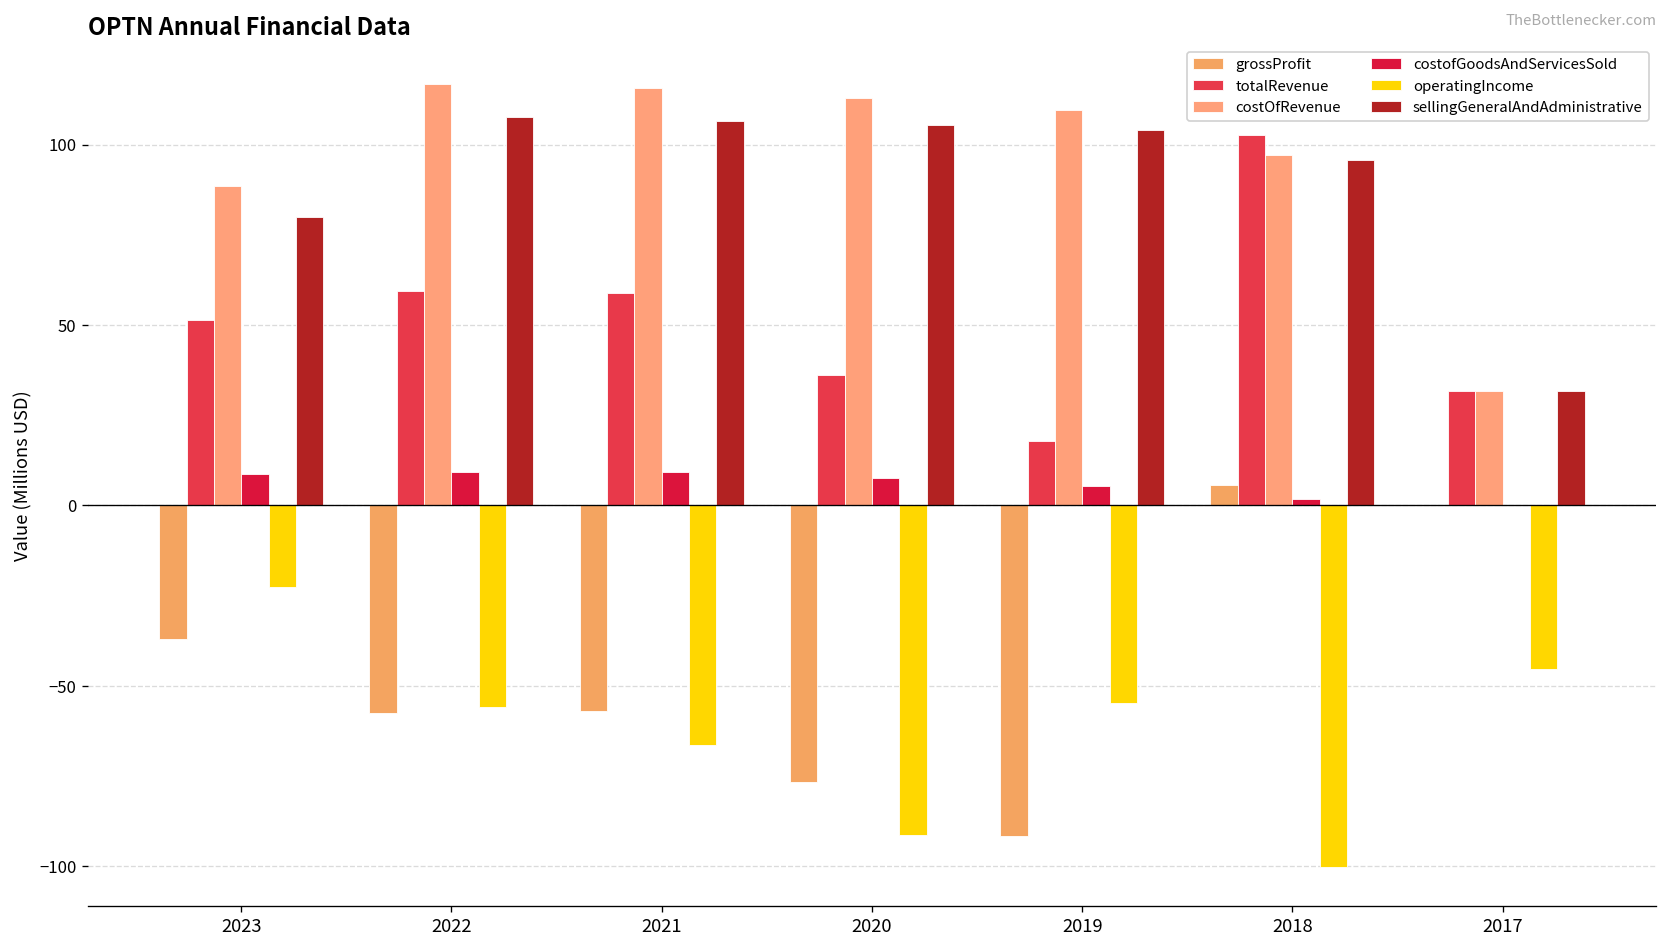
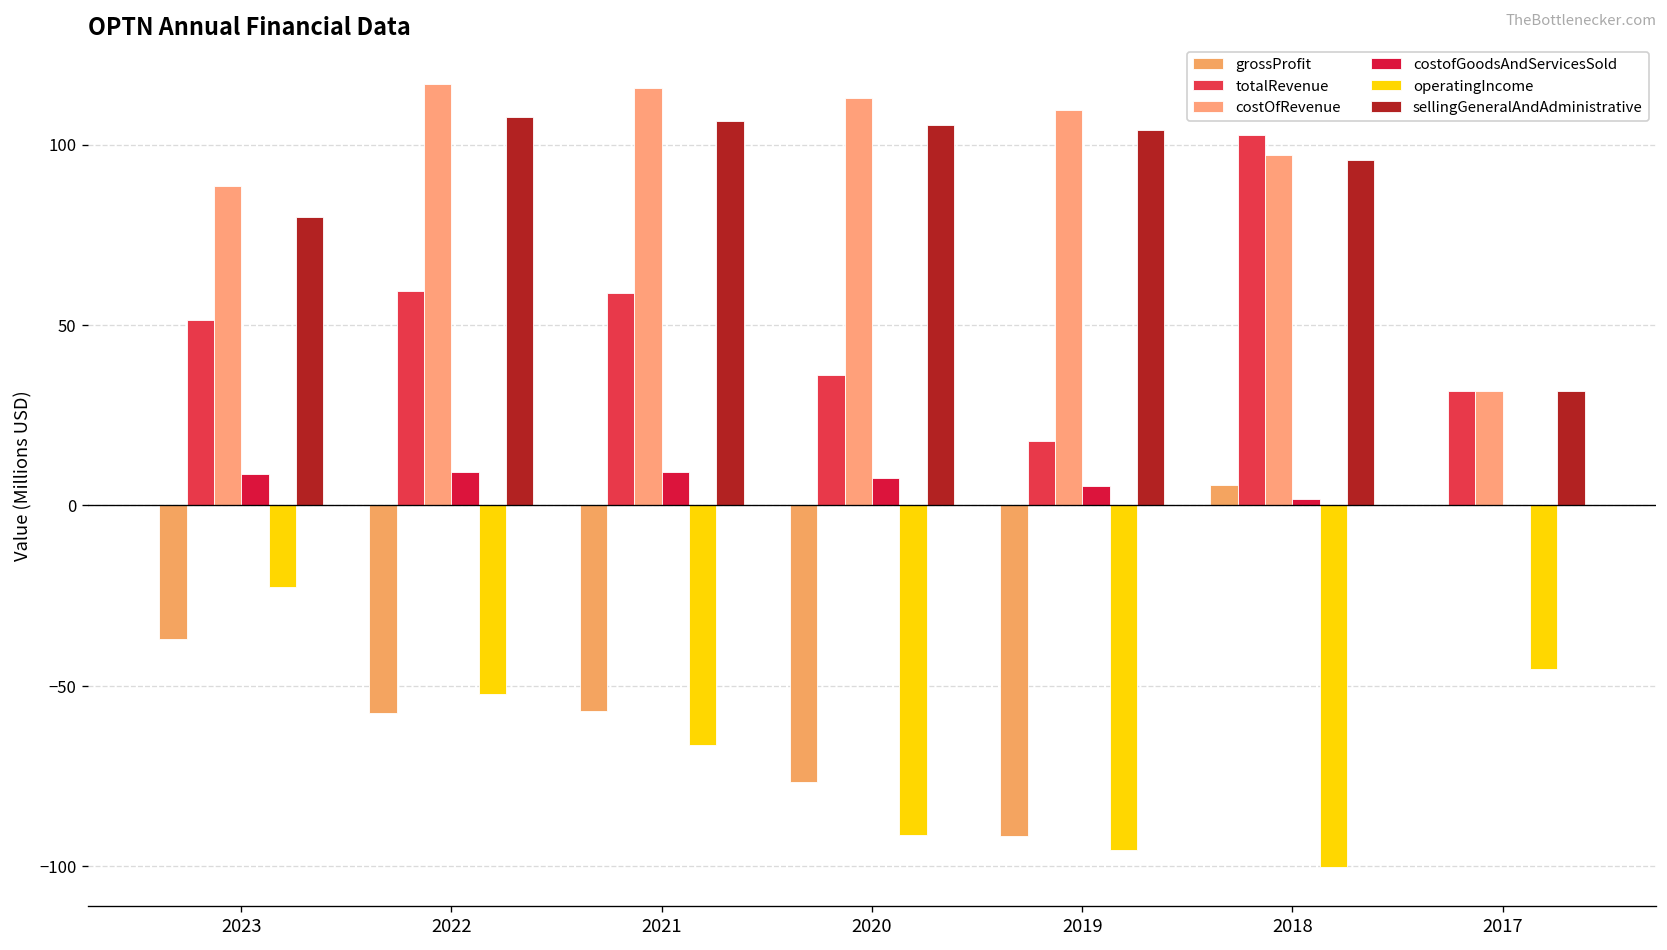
  {
    "operatingIncome": {
      "2023": -23,
-     "2022": -56,
+     "2022": -52,
      "2021": -66,
      "2020": -91,
-     "2019": -55,
+     "2019": -96,
      "2018": -100,
      "2017": -45
    }
  }
